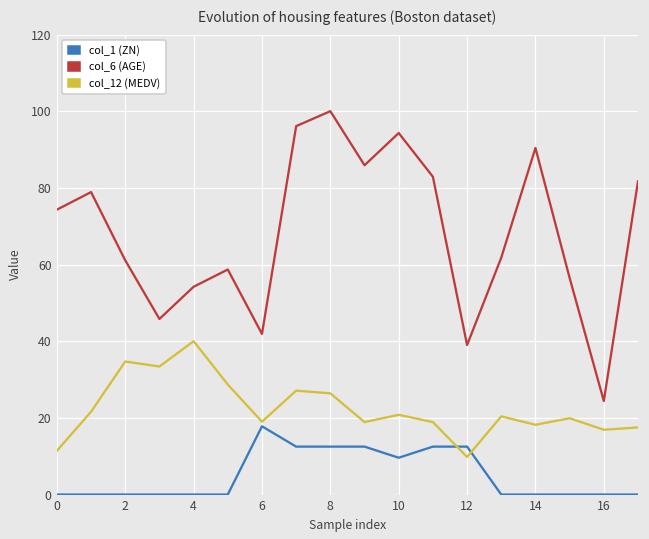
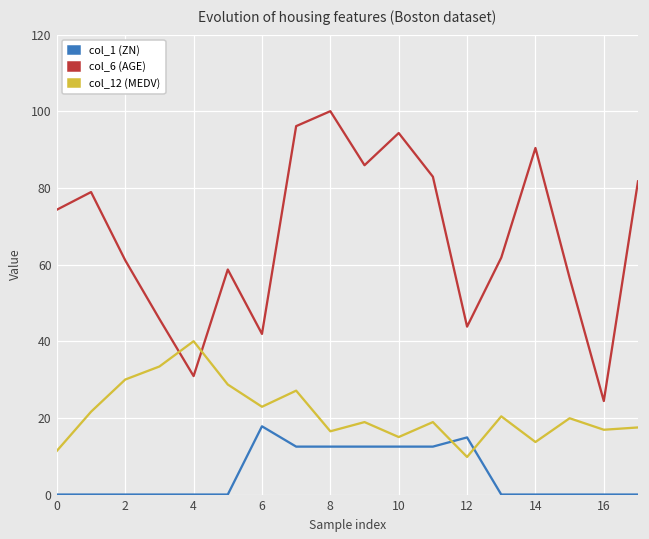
  {
    "col_1 (ZN)": {
      "0": 0,
      "2": 0,
      "4": 0,
      "6": 18,
      "8": 13,
-     "10": 10,
-     "12": 13,
+     "10": 13,
+     "12": 15,
      "14": 0,
      "16": 0
    },
    "col_6 (AGE)": {
      "0": 74,
      "2": 61,
-     "4": 54,
+     "4": 31,
      "6": 42,
      "8": 100,
      "10": 94,
-     "12": 39,
+     "12": 44,
      "14": 90,
      "16": 24
    },
    "col_12 (MEDV)": {
      "0": 11,
-     "2": 35,
+     "2": 30,
      "4": 40,
-     "6": 19,
-     "8": 26,
-     "10": 21,
+     "6": 23,
+     "8": 17,
+     "10": 15,
      "12": 10,
-     "14": 18,
+     "14": 14,
      "16": 17
    }
  }
